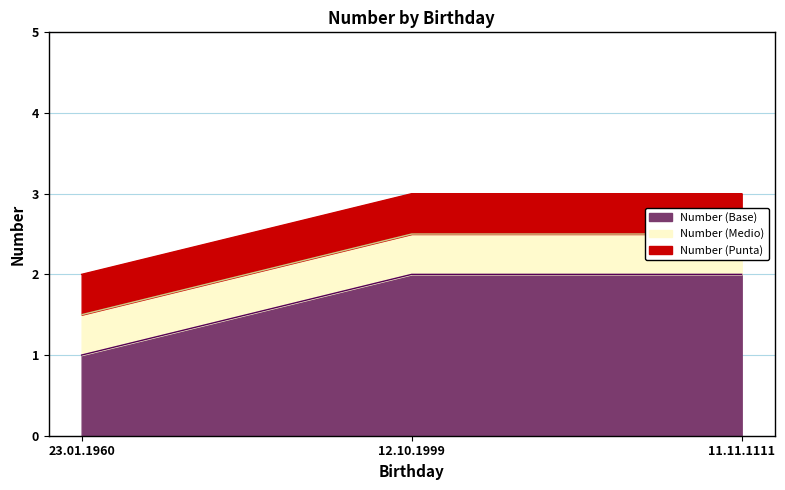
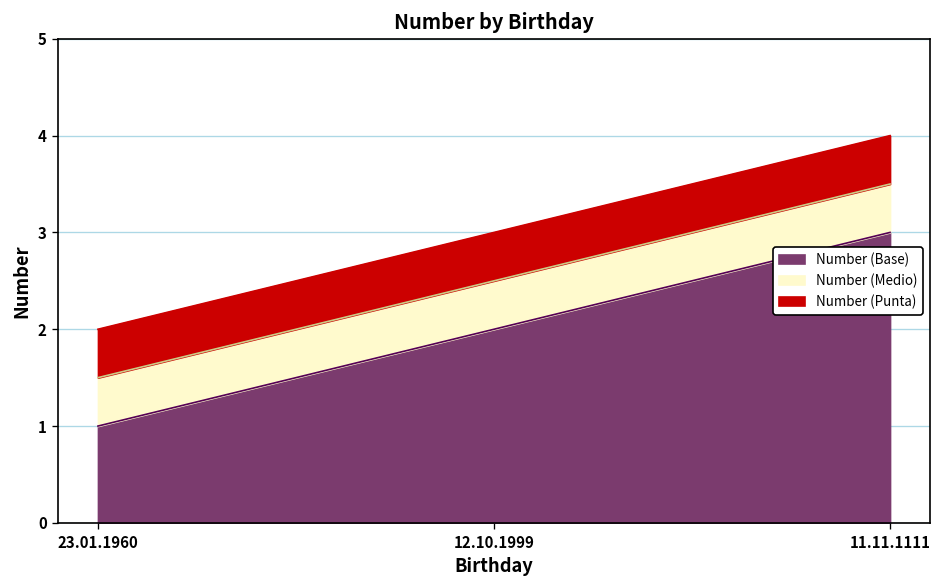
  {
    "Number (Base)": {
      "23.01.1960": 1,
      "12.10.1999": 2,
-     "11.11.1111": 2
+     "11.11.1111": 3
    },
    "Number (Medio)": {
      "23.01.1960": 1.5,
      "12.10.1999": 2.5
    },
    "Number (Punta)": {
      "23.01.1960": 0.5,
      "12.10.1999": 0.5,
      "11.11.1111": 0.5
    }
  }
